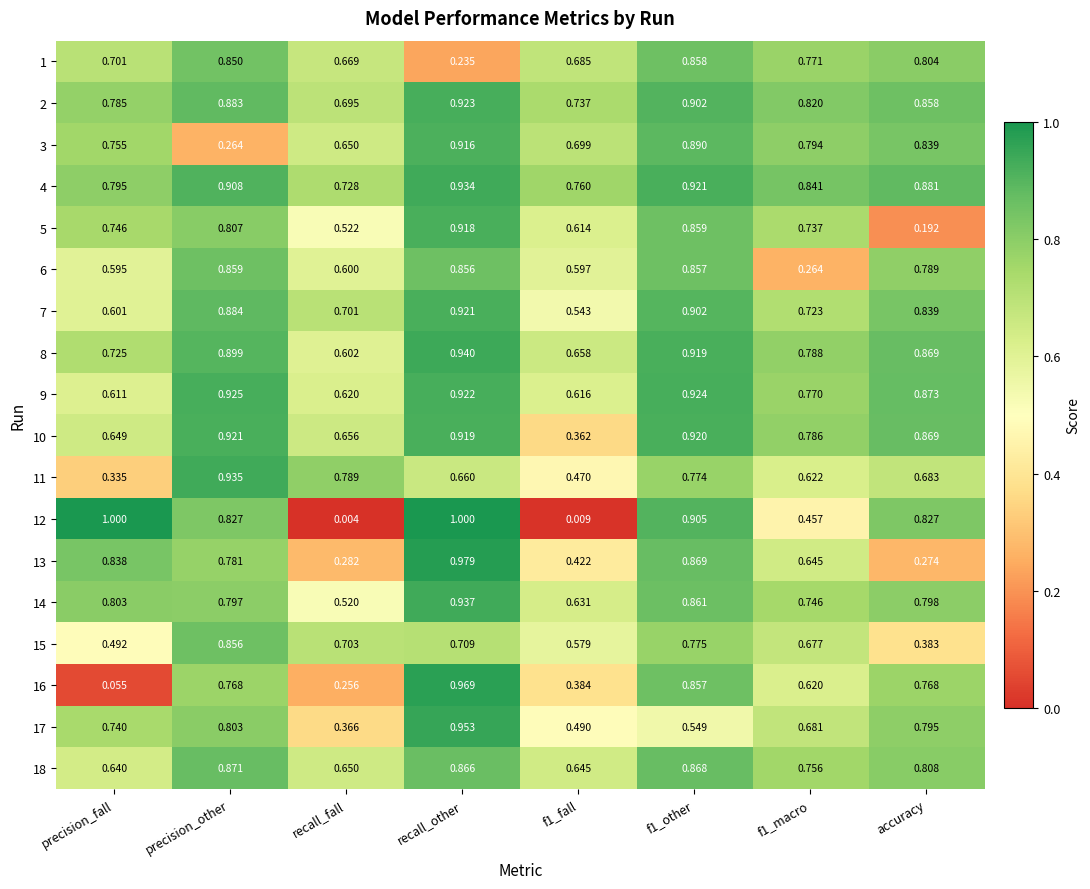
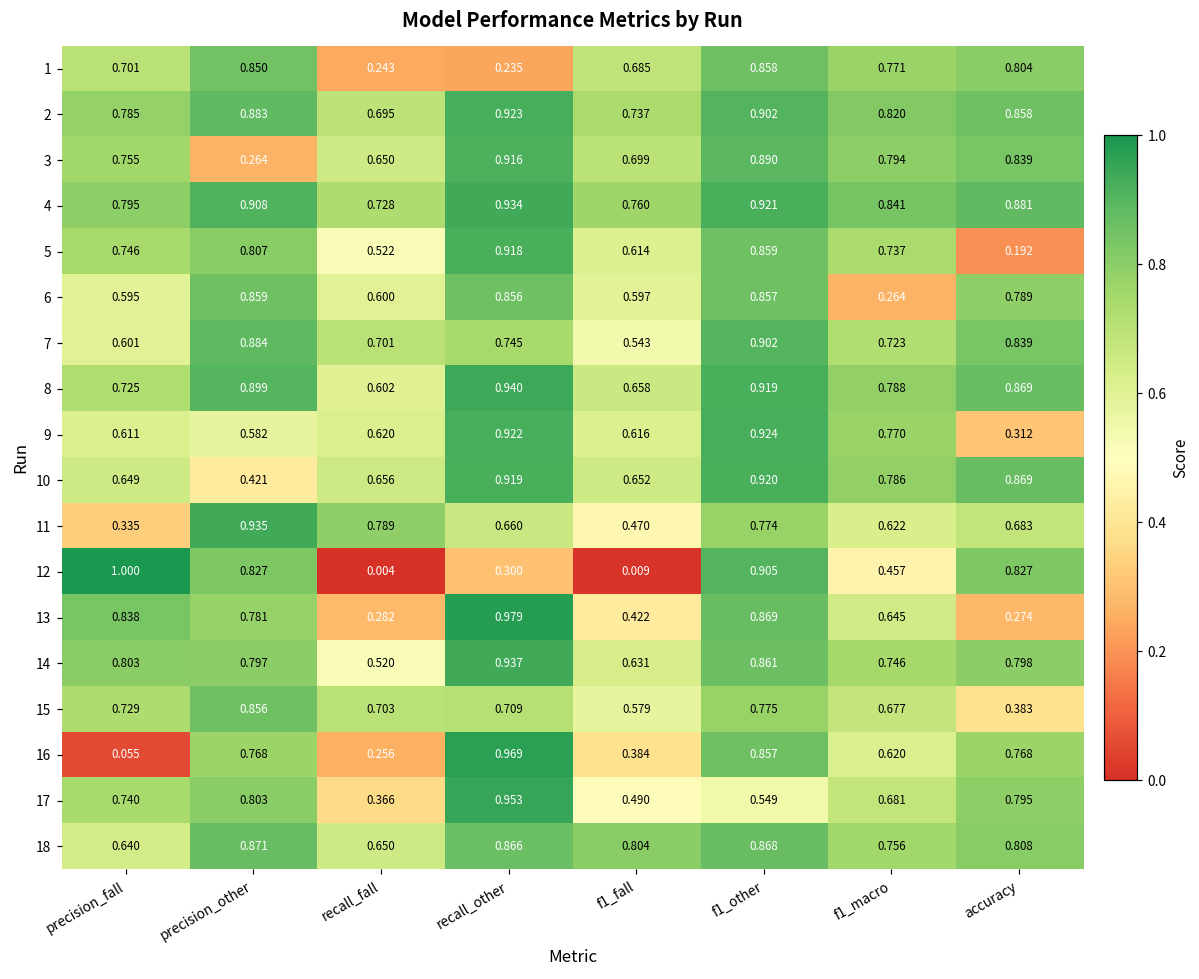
  {
    "1": {
      "precision_fall": 0.701,
      "precision_other": 0.850,
-     "recall_fall": 0.669,
+     "recall_fall": 0.243,
      "recall_other": 0.235,
      "f1_fall": 0.685,
      "f1_other": 0.858,
      "f1_macro": 0.771,
      "accuracy": 0.804
    },
    "2": {
      "precision_fall": 0.785,
      "precision_other": 0.883,
      "recall_fall": 0.695,
      "recall_other": 0.923,
      "f1_fall": 0.737,
      "f1_other": 0.902,
      "f1_macro": 0.820,
      "accuracy": 0.858
    },
    "3": {
      "precision_fall": 0.755,
      "precision_other": 0.264,
      "recall_fall": 0.650,
      "recall_other": 0.916,
      "f1_fall": 0.699,
      "f1_other": 0.890,
      "f1_macro": 0.794,
      "accuracy": 0.839
    },
    "4": {
      "precision_fall": 0.795,
      "precision_other": 0.908,
      "recall_fall": 0.728,
      "recall_other": 0.934,
      "f1_fall": 0.760,
      "f1_other": 0.921,
      "f1_macro": 0.841,
      "accuracy": 0.881
    },
    "5": {
      "precision_fall": 0.746,
      "precision_other": 0.807,
      "recall_fall": 0.522,
      "recall_other": 0.918,
      "f1_fall": 0.614,
      "f1_other": 0.859,
      "f1_macro": 0.737,
      "accuracy": 0.192
    },
    "6": {
      "precision_fall": 0.595,
      "precision_other": 0.859,
      "recall_fall": 0.600,
      "recall_other": 0.856,
      "f1_fall": 0.597,
      "f1_other": 0.857,
      "f1_macro": 0.264,
      "accuracy": 0.789
    },
    "7": {
      "precision_fall": 0.601,
      "precision_other": 0.884,
      "recall_fall": 0.701,
-     "recall_other": 0.921,
+     "recall_other": 0.745,
      "f1_fall": 0.543,
      "f1_other": 0.902,
      "f1_macro": 0.723,
      "accuracy": 0.839
    },
    "8": {
      "precision_fall": 0.725,
      "precision_other": 0.899,
      "recall_fall": 0.602,
      "recall_other": 0.940,
      "f1_fall": 0.658,
      "f1_other": 0.919,
      "f1_macro": 0.788,
      "accuracy": 0.869
    },
    "9": {
      "precision_fall": 0.611,
-     "precision_other": 0.925,
+     "precision_other": 0.582,
      "recall_fall": 0.620,
      "recall_other": 0.922,
      "f1_fall": 0.616,
      "f1_other": 0.924,
      "f1_macro": 0.770,
-     "accuracy": 0.873
+     "accuracy": 0.312
    },
    "10": {
      "precision_fall": 0.649,
-     "precision_other": 0.921,
+     "precision_other": 0.421,
      "recall_fall": 0.656,
      "recall_other": 0.919,
-     "f1_fall": 0.362,
+     "f1_fall": 0.652,
      "f1_other": 0.920,
      "f1_macro": 0.786,
      "accuracy": 0.869
    },
    "11": {
      "precision_fall": 0.335,
      "precision_other": 0.935,
      "recall_fall": 0.789,
      "recall_other": 0.660,
      "f1_fall": 0.470,
      "f1_other": 0.774,
      "f1_macro": 0.622,
      "accuracy": 0.683
    },
    "12": {
      "precision_fall": 1.000,
      "precision_other": 0.827,
      "recall_fall": 0.004,
-     "recall_other": 1.000,
+     "recall_other": 0.300,
      "f1_fall": 0.009,
      "f1_other": 0.905,
      "f1_macro": 0.457,
      "accuracy": 0.827
    },
    "13": {
      "precision_fall": 0.838,
      "precision_other": 0.781,
      "recall_fall": 0.282,
      "recall_other": 0.979,
      "f1_fall": 0.422,
      "f1_other": 0.869,
      "f1_macro": 0.645,
      "accuracy": 0.274
    },
    "14": {
      "precision_fall": 0.803,
      "precision_other": 0.797,
      "recall_fall": 0.520,
      "recall_other": 0.937,
      "f1_fall": 0.631,
      "f1_other": 0.861,
      "f1_macro": 0.746,
      "accuracy": 0.798
    },
    "15": {
-     "precision_fall": 0.492,
+     "precision_fall": 0.729,
      "precision_other": 0.856,
      "recall_fall": 0.703,
      "recall_other": 0.709,
      "f1_fall": 0.579,
      "f1_other": 0.775,
      "f1_macro": 0.677,
      "accuracy": 0.383
    },
    "16": {
      "precision_fall": 0.055,
      "precision_other": 0.768,
      "recall_fall": 0.256,
      "recall_other": 0.969,
      "f1_fall": 0.384,
      "f1_other": 0.857,
      "f1_macro": 0.620,
      "accuracy": 0.768
    },
    "17": {
      "precision_fall": 0.740,
      "precision_other": 0.803,
      "recall_fall": 0.366,
      "recall_other": 0.953,
      "f1_fall": 0.490,
      "f1_other": 0.549,
      "f1_macro": 0.681,
      "accuracy": 0.795
    },
    "18": {
      "precision_fall": 0.640,
      "precision_other": 0.871,
      "recall_fall": 0.650,
      "recall_other": 0.866,
-     "f1_fall": 0.645,
+     "f1_fall": 0.804,
      "f1_other": 0.868,
      "f1_macro": 0.756,
      "accuracy": 0.808
    }
  }
